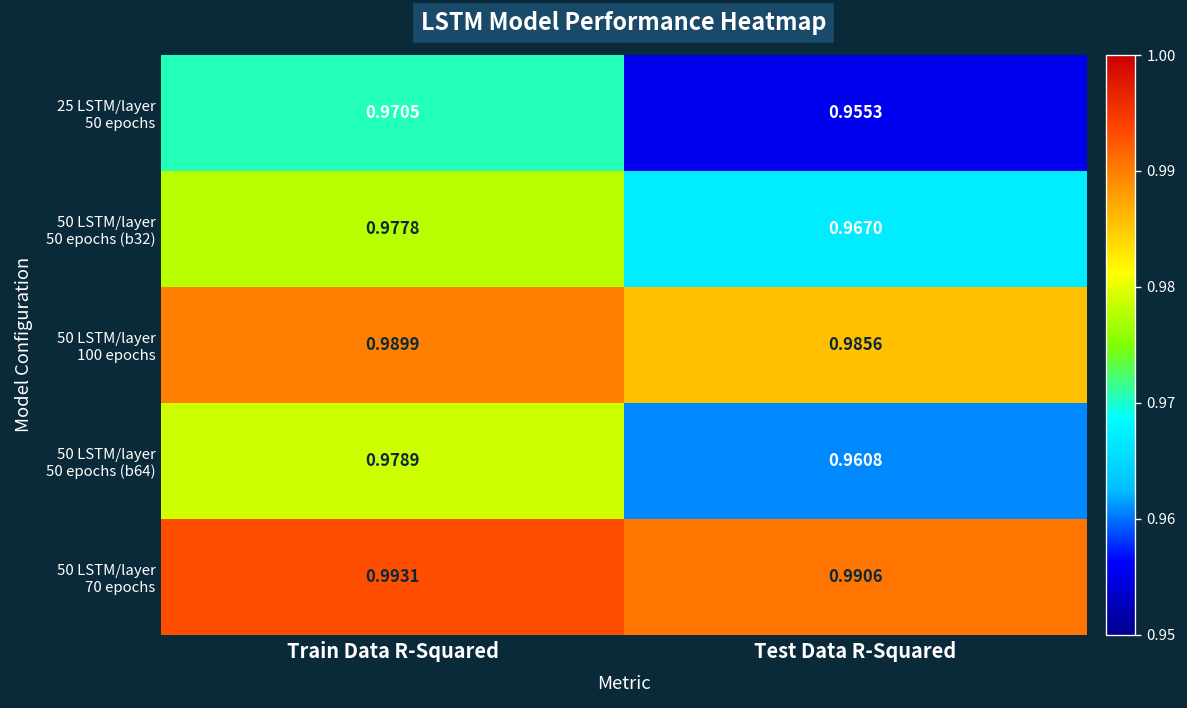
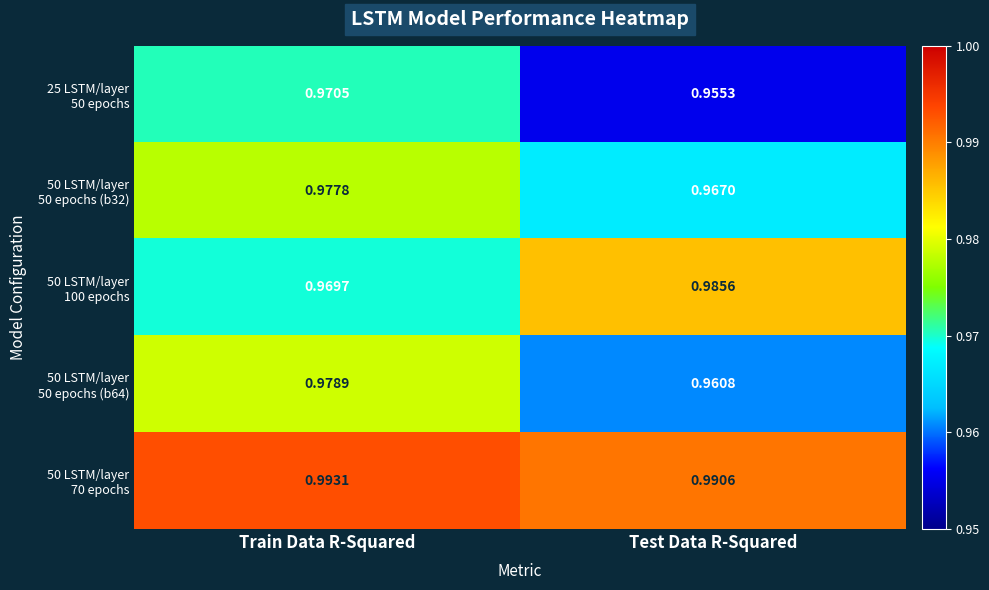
  {
    "25 LSTM/layer 50 epochs": {
      "Train Data R-Squared": 0.9705,
      "Test Data R-Squared": 0.9553
    },
    "50 LSTM/layer 50 epochs (b32)": {
      "Train Data R-Squared": 0.9778,
      "Test Data R-Squared": 0.9670
    },
    "50 LSTM/layer 100 epochs": {
-     "Train Data R-Squared": 0.9899,
+     "Train Data R-Squared": 0.9697,
      "Test Data R-Squared": 0.9856
    },
    "50 LSTM/layer 50 epochs (b64)": {
      "Train Data R-Squared": 0.9789,
      "Test Data R-Squared": 0.9608
    },
    "50 LSTM/layer 70 epochs": {
      "Train Data R-Squared": 0.9931,
      "Test Data R-Squared": 0.9906
    }
  }
